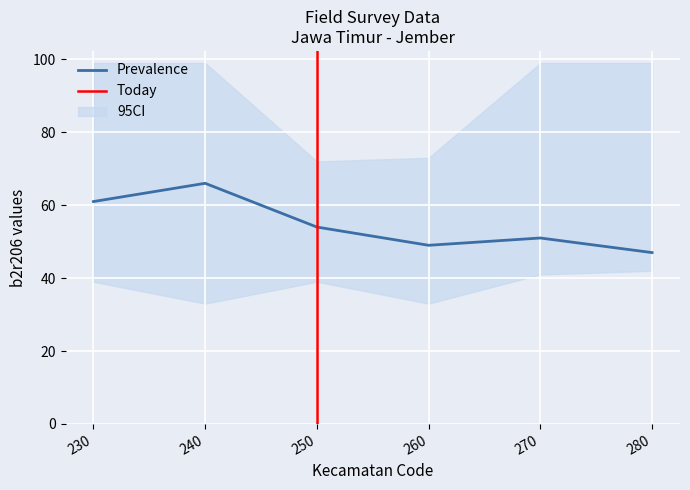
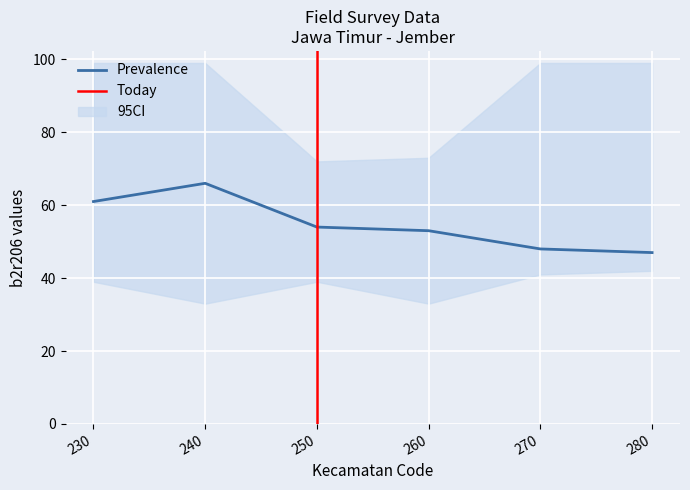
  {
    "Prevalence": {
      "230": 61,
      "240": 66,
      "250": 54,
-     "260": 49,
-     "270": 51,
+     "260": 53,
+     "270": 48,
      "280": 47
    }
  }
